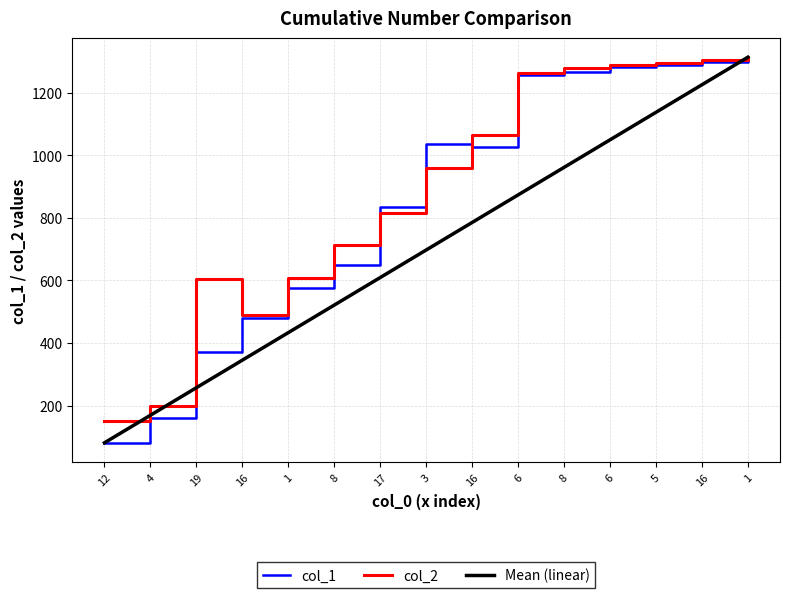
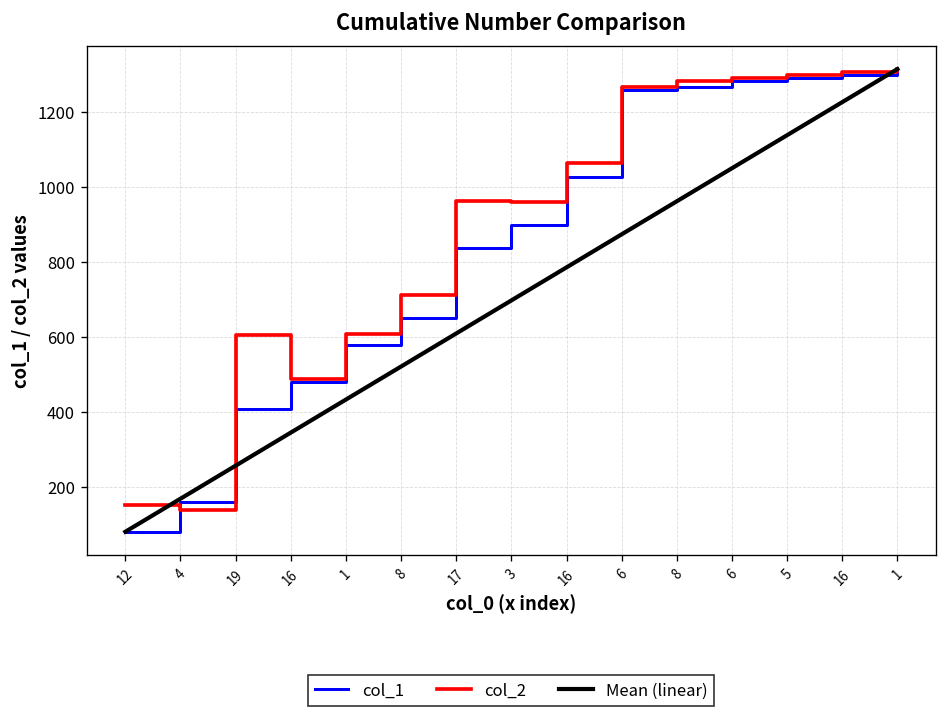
  {
    "col_1": {
-     "19": 370,
+     "19": 410,
      "17": 840,
-     "3": 1040
+     "3": 900
    },
    "col_2": {
      "12": 150,
-     "4": 200,
+     "4": 140,
      "19": 610,
-     "17": 820,
+     "17": 960,
      "3": 960
    },
    "Mean (linear)": {
      "19": 260,
      "17": 610,
      "3": 700,
      "5": 1140
    }
  }
